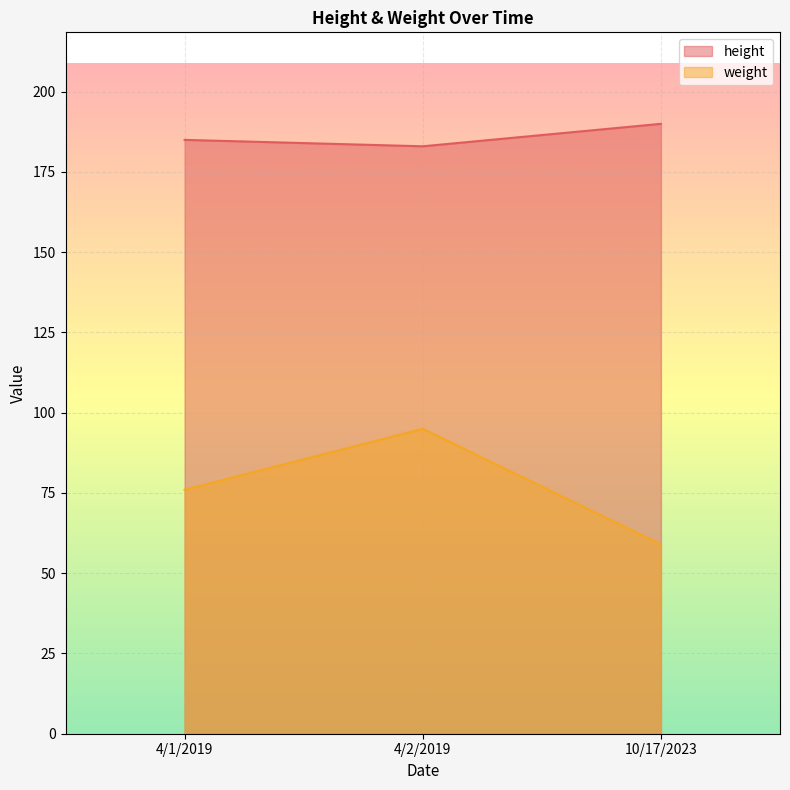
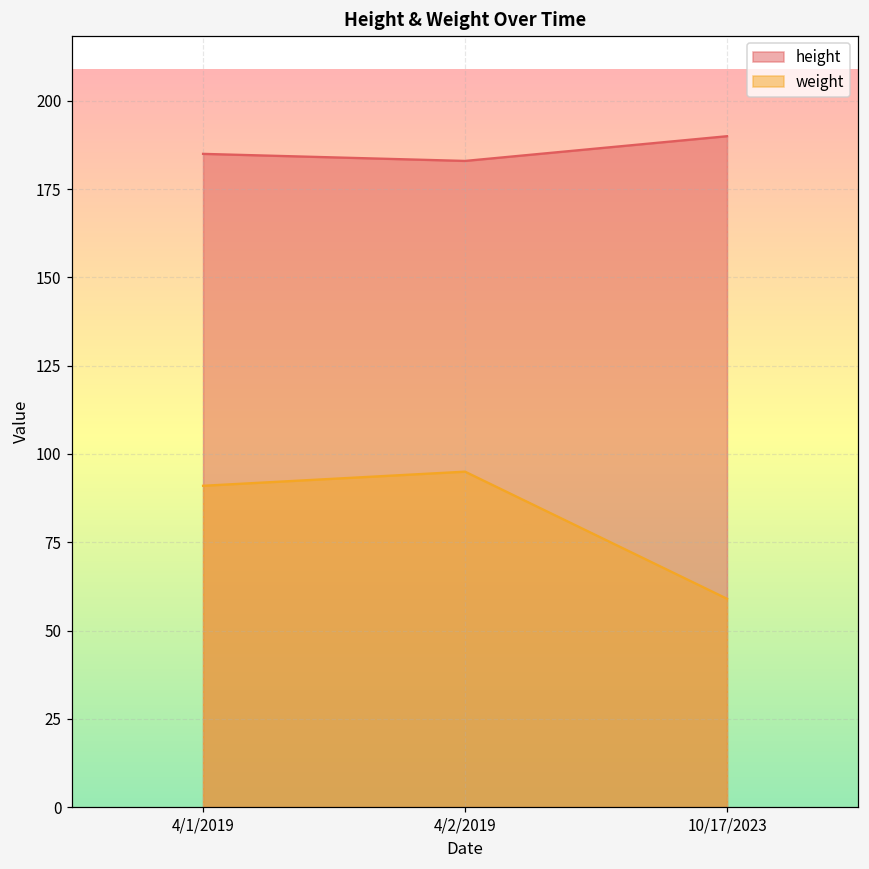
  {
    "height": {
      "4/1/2019": 185,
      "4/2/2019": 183,
      "10/17/2023": 190
    },
    "weight": {
-     "4/1/2019": 76,
+     "4/1/2019": 91,
      "4/2/2019": 95,
      "10/17/2023": 59
    }
  }
